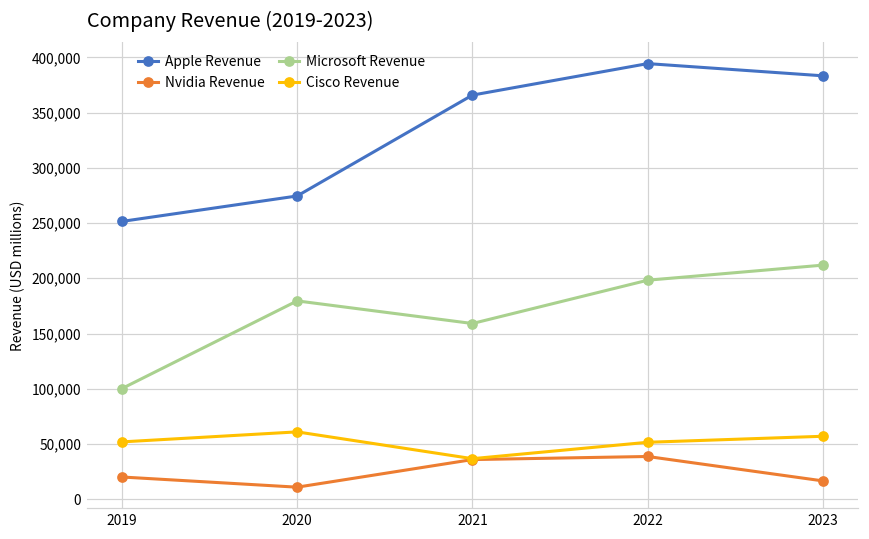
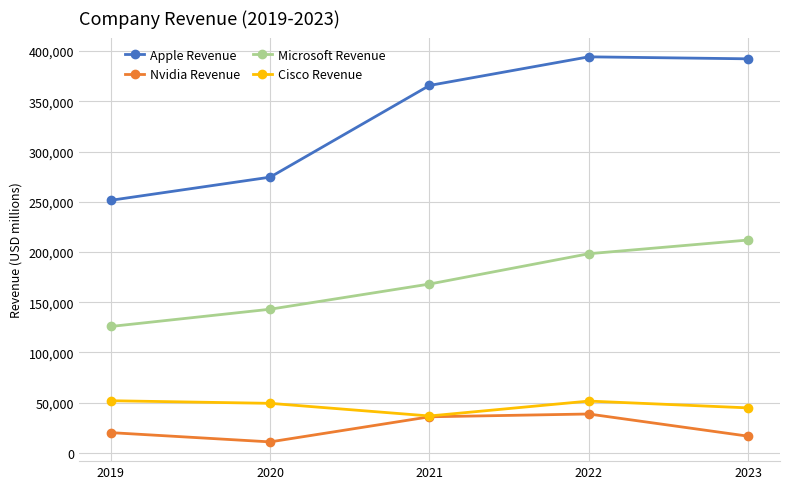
  {
    "Apple Revenue": {
      "2019": "251,000",
      "2020": "275,000",
      "2021": "366,000",
      "2022": "394,000",
-     "2023": "383,000"
+     "2023": "392,000"
    },
    "Nvidia Revenue": {
      "2019": "20,000",
      "2020": "11,000",
      "2022": "39,000",
      "2023": "17,000"
    },
    "Microsoft Revenue": {
-     "2019": "100,000",
-     "2020": "180,000",
-     "2021": "159,000",
+     "2019": "126,000",
+     "2020": "143,000",
+     "2021": "168,000",
      "2022": "198,000",
      "2023": "212,000"
    },
    "Cisco Revenue": {
      "2019": "52,000",
-     "2020": "61,000",
+     "2020": "49,000",
      "2022": "52,000",
-     "2023": "57,000"
+     "2023": "45,000"
    }
  }
